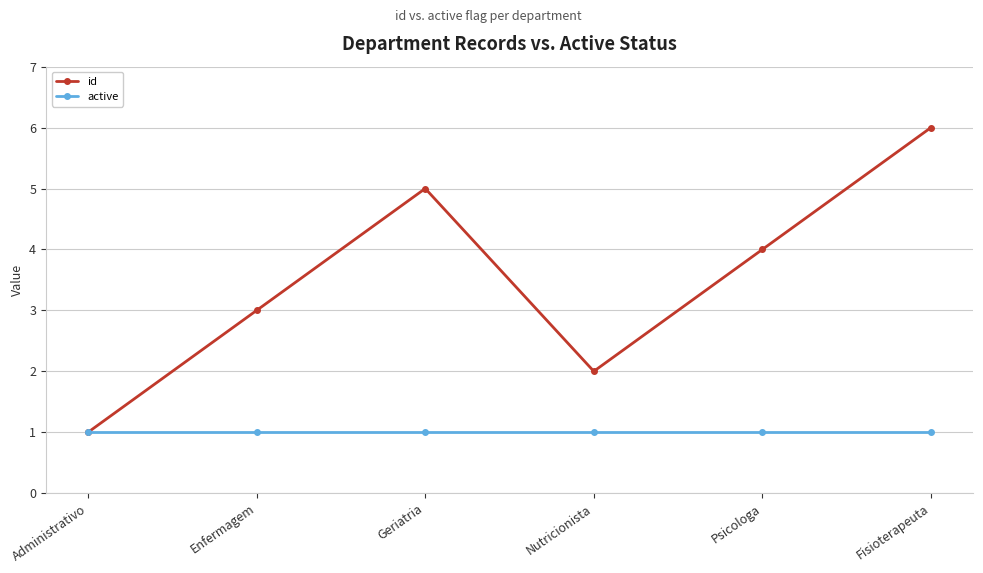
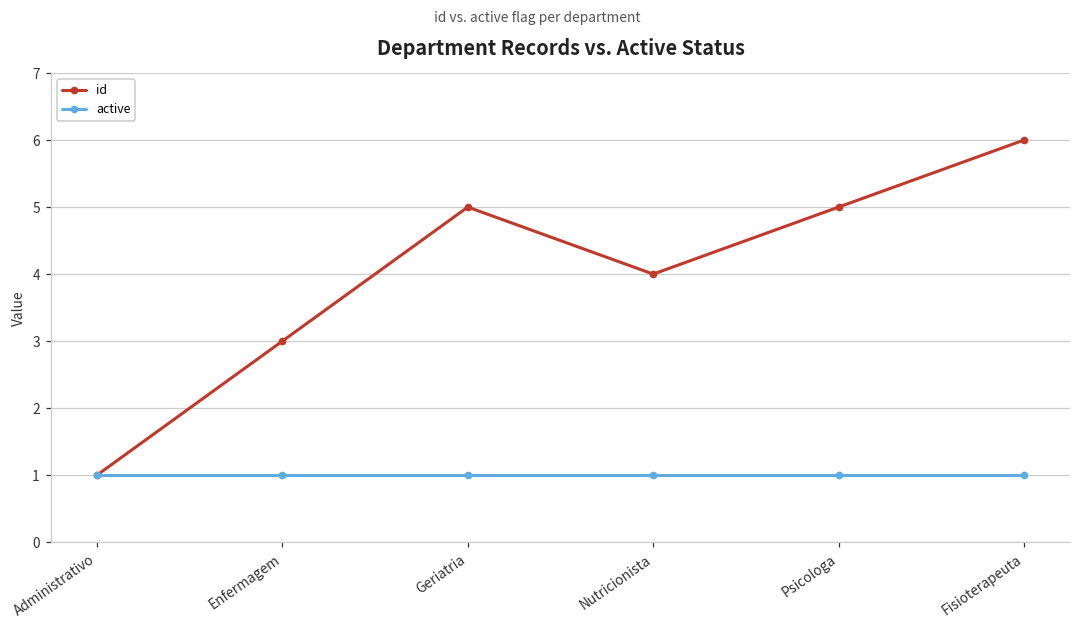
  {
    "id": {
      "Enfermagem": 3,
      "Geriatria": 5,
-     "Nutricionista": 2,
-     "Psicologa": 4,
+     "Nutricionista": 4,
+     "Psicologa": 5,
      "Fisioterapeuta": 6
    },
    "active": {
      "Enfermagem": 1,
      "Geriatria": 1,
      "Nutricionista": 1,
      "Psicologa": 1,
      "Fisioterapeuta": 1
    }
  }
